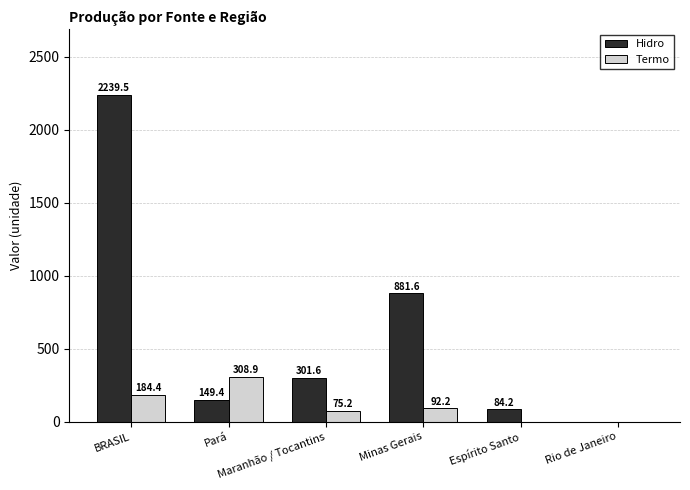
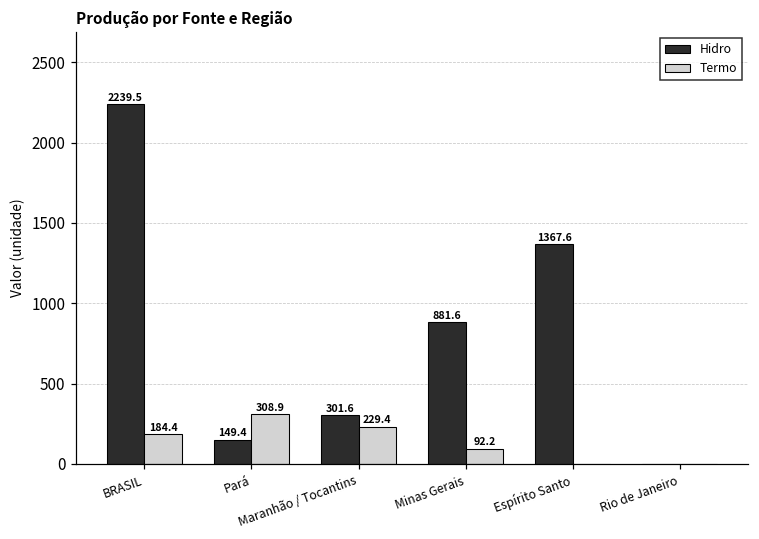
  {
    "Hidro": {
      "BRASIL": 2239.5,
      "Pará": 149.4,
      "Maranhão / Tocantins": 301.6,
      "Minas Gerais": 881.6,
-     "Espírito Santo": 84.2
+     "Espírito Santo": 1367.6
    },
    "Termo": {
      "BRASIL": 184.4,
      "Pará": 308.9,
-     "Maranhão / Tocantins": 75.2,
+     "Maranhão / Tocantins": 229.4,
      "Minas Gerais": 92.2
    }
  }
